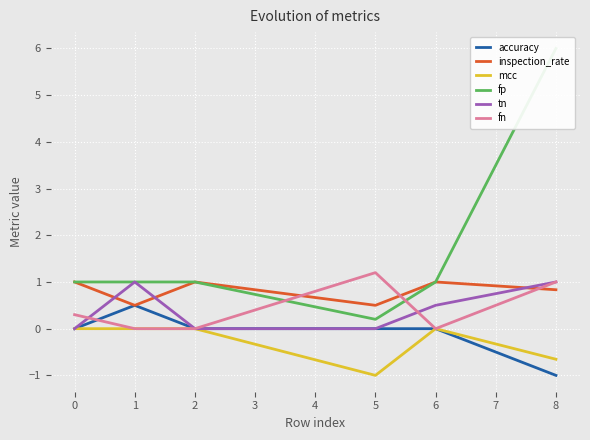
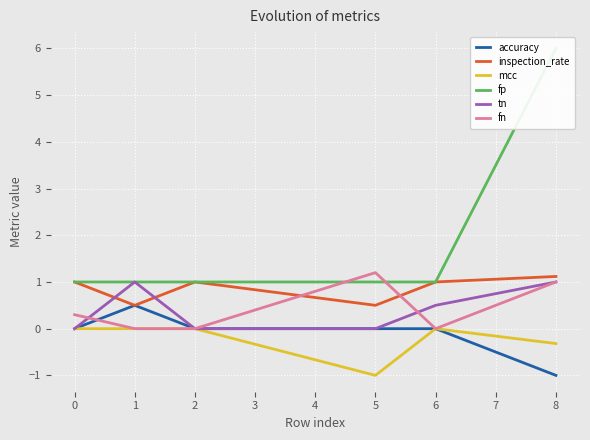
  {
    "accuracy": {
      "8": -1.0
    },
    "inspection_rate": {
      "5": 0.5,
-     "8": 0.8
+     "8": 1.1
    },
    "mcc": {
      "5": -1.0,
-     "8": -0.7
+     "8": -0.3
    },
    "fp": {
-     "5": 0.2
+     "5": 1.0
    },
    "tn": {
      "6": 0.5
    },
    "fn": {
      "0": 0.3,
      "5": 1.2
    }
  }
